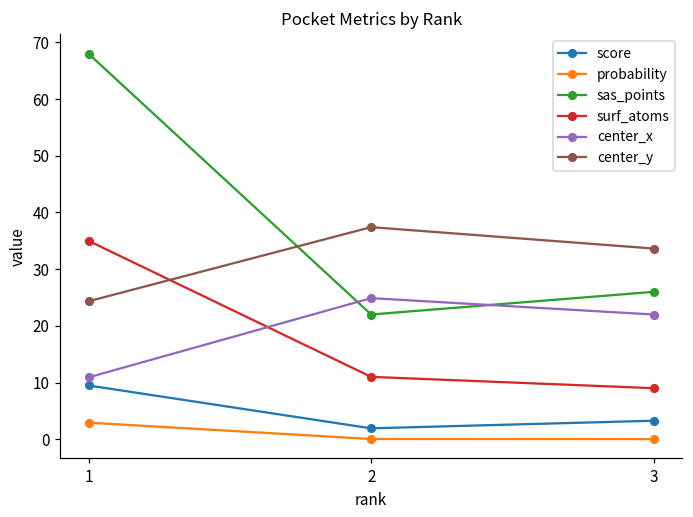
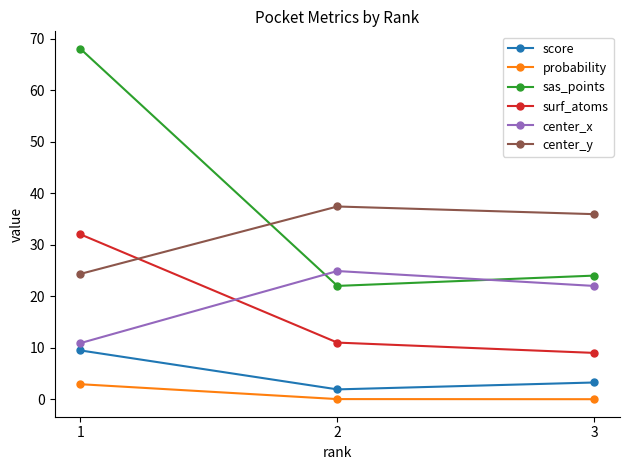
  {
    "score": {
      "1": 9,
      "2": 2,
      "3": 3
    },
    "probability": {
      "1": 3,
      "2": 0,
      "3": 0
    },
    "sas_points": {
      "1": 68,
      "2": 22,
-     "3": 26
+     "3": 24
    },
    "surf_atoms": {
-     "1": 35,
+     "1": 32,
      "2": 11,
      "3": 9
    },
    "center_x": {
      "1": 11,
      "2": 25,
      "3": 22
    },
    "center_y": {
      "1": 24,
      "2": 37,
-     "3": 34
+     "3": 36
    }
  }
